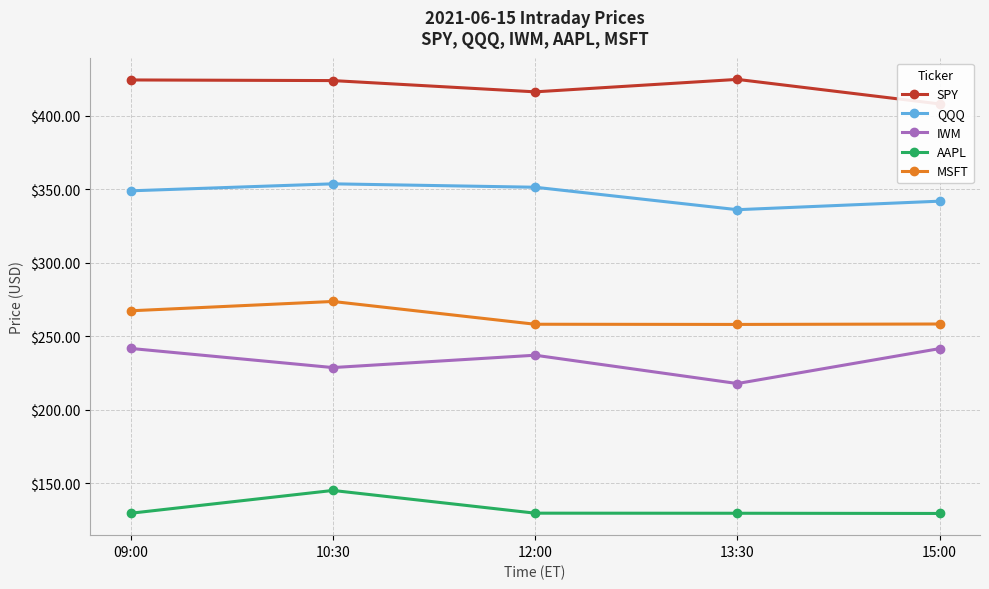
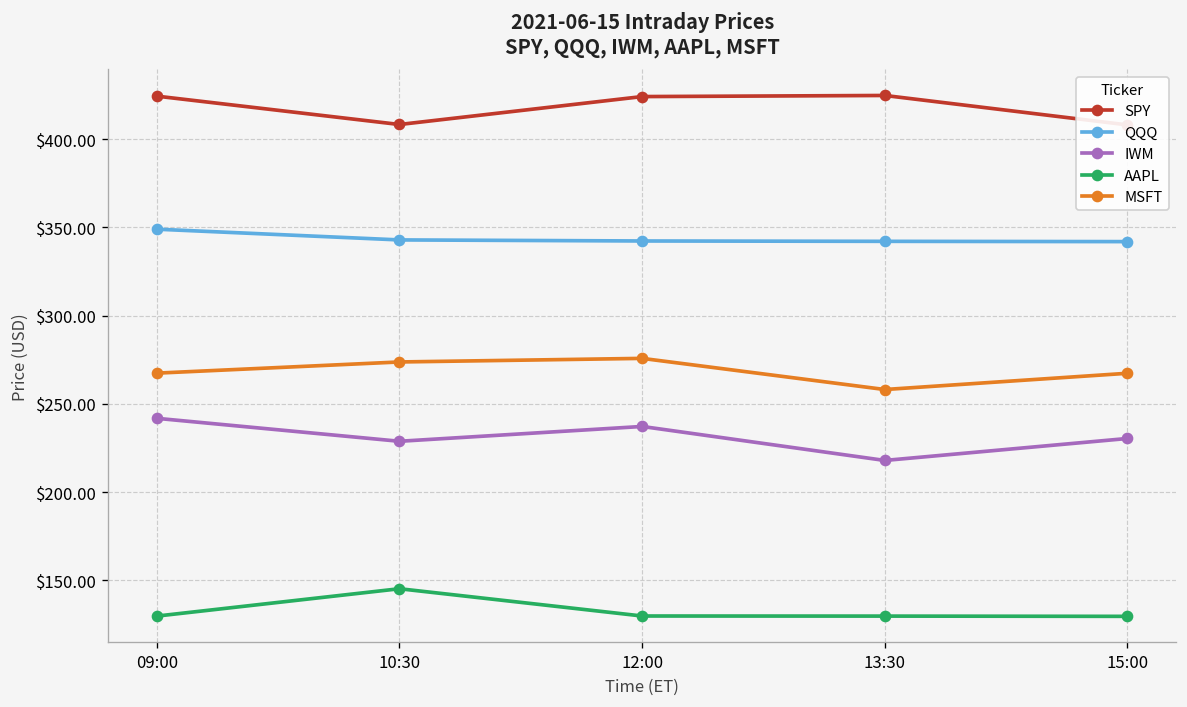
  {
    "SPY": {
      "09:00": "$424",
-     "10:30": "$424",
-     "12:00": "$416",
+     "10:30": "$408",
+     "12:00": "$424",
      "13:30": "$425"
    },
    "QQQ": {
      "09:00": "$349",
-     "10:30": "$354",
-     "12:00": "$351",
-     "13:30": "$336",
+     "10:30": "$343",
+     "12:00": "$342",
+     "13:30": "$342",
      "15:00": "$342"
    },
    "IWM": {
      "09:00": "$242",
      "10:30": "$229",
      "12:00": "$237",
      "13:30": "$218",
-     "15:00": "$242"
+     "15:00": "$230"
    },
    "AAPL": {
      "09:00": "$130",
      "10:30": "$145",
      "12:00": "$130",
      "13:30": "$130",
      "15:00": "$130"
    },
    "MSFT": {
      "09:00": "$267",
      "10:30": "$274",
-     "12:00": "$258",
+     "12:00": "$276",
      "13:30": "$258",
-     "15:00": "$258"
+     "15:00": "$267"
    }
  }
